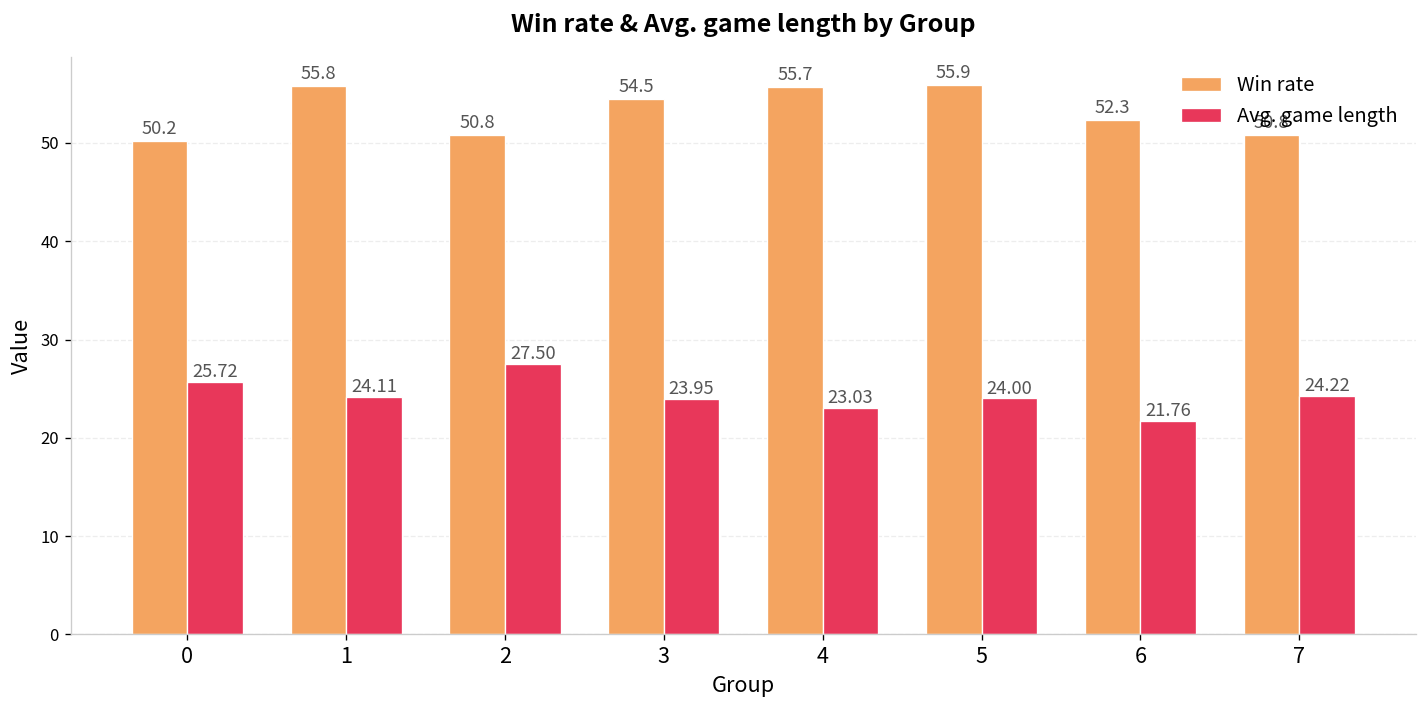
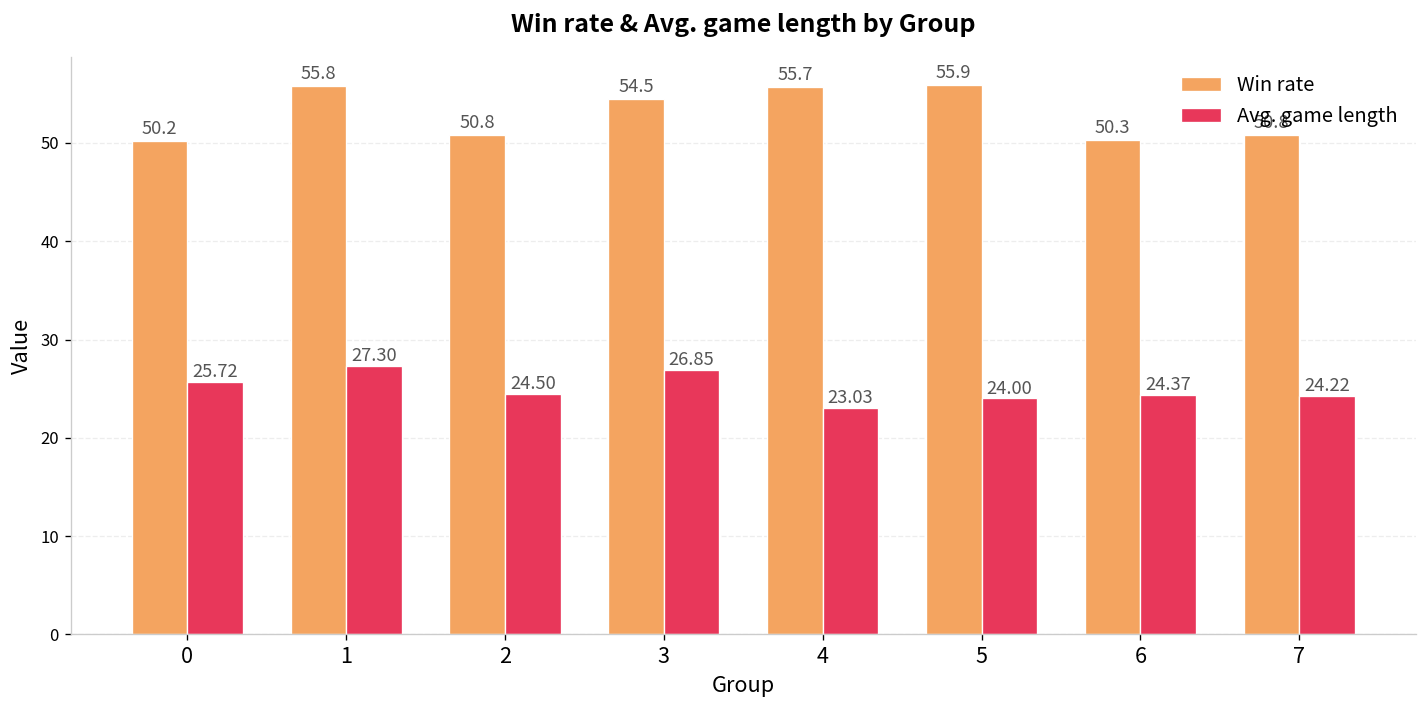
  {
    "Win rate": {
      "0": 50.2,
      "1": 55.8,
      "2": 50.8,
      "3": 54.5,
      "4": 55.7,
      "5": 55.9,
-     "6": 52.3,
+     "6": 50.3,
      "7": 50.8
    },
    "Avg. game length": {
      "0": 25.72,
-     "1": 24.11,
-     "2": 27.50,
-     "3": 23.95,
+     "1": 27.30,
+     "2": 24.50,
+     "3": 26.85,
      "4": 23.03,
      "5": 24.00,
-     "6": 21.76,
+     "6": 24.37,
      "7": 24.22
    }
  }
